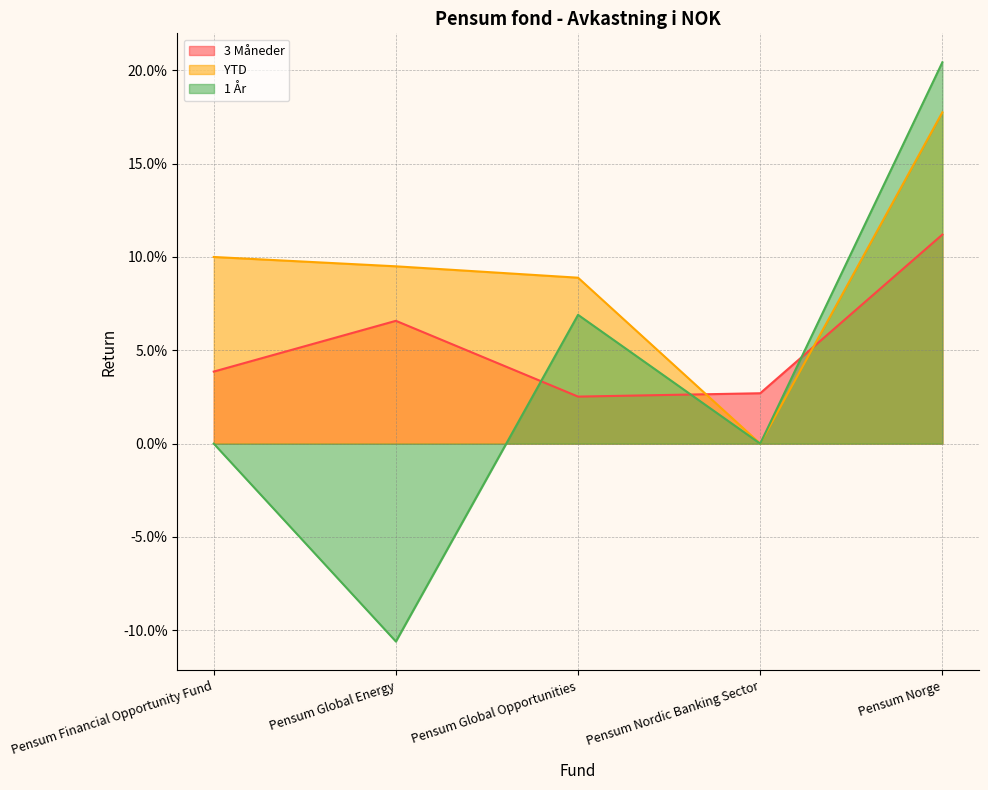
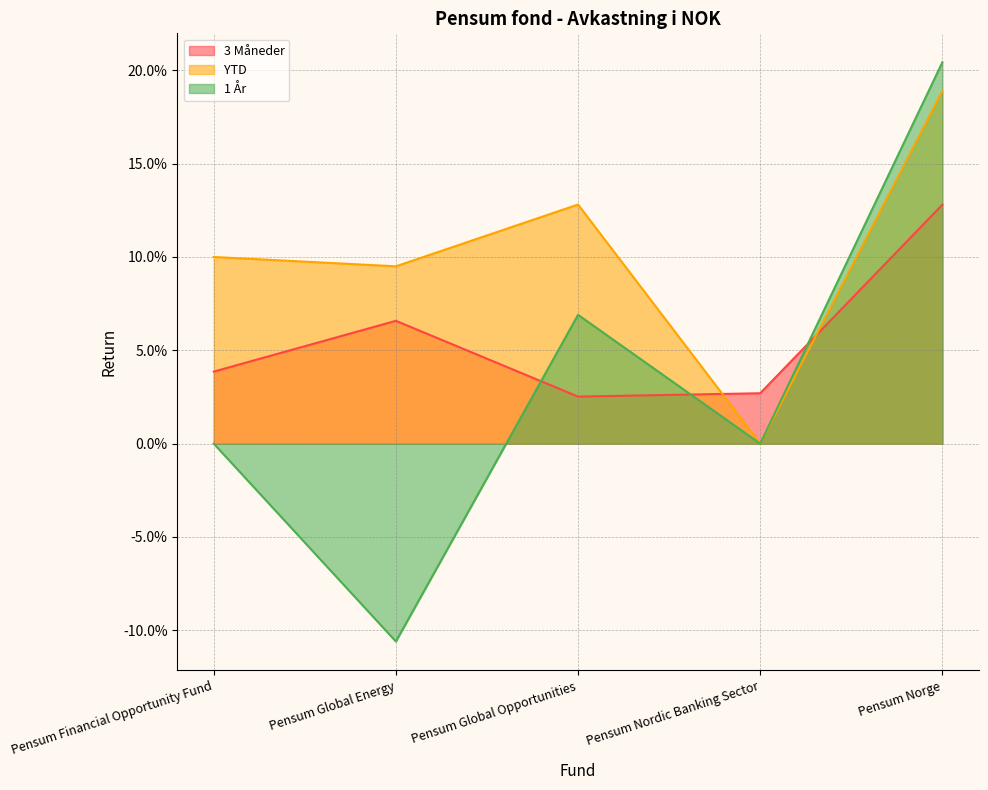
  {
    "3 Måneder": {
      "Pensum Financial Opportunity Fund": "3.9%",
      "Pensum Global Energy": "6.6%",
      "Pensum Global Opportunities": "2.5%",
      "Pensum Nordic Banking Sector": "2.7%",
-     "Pensum Norge": "11.2%"
+     "Pensum Norge": "12.8%"
    },
    "YTD": {
      "Pensum Financial Opportunity Fund": "10.0%",
      "Pensum Global Energy": "9.5%",
-     "Pensum Global Opportunities": "8.9%",
-     "Pensum Norge": "17.8%"
+     "Pensum Global Opportunities": "12.8%",
+     "Pensum Norge": "18.9%"
    }
  }
